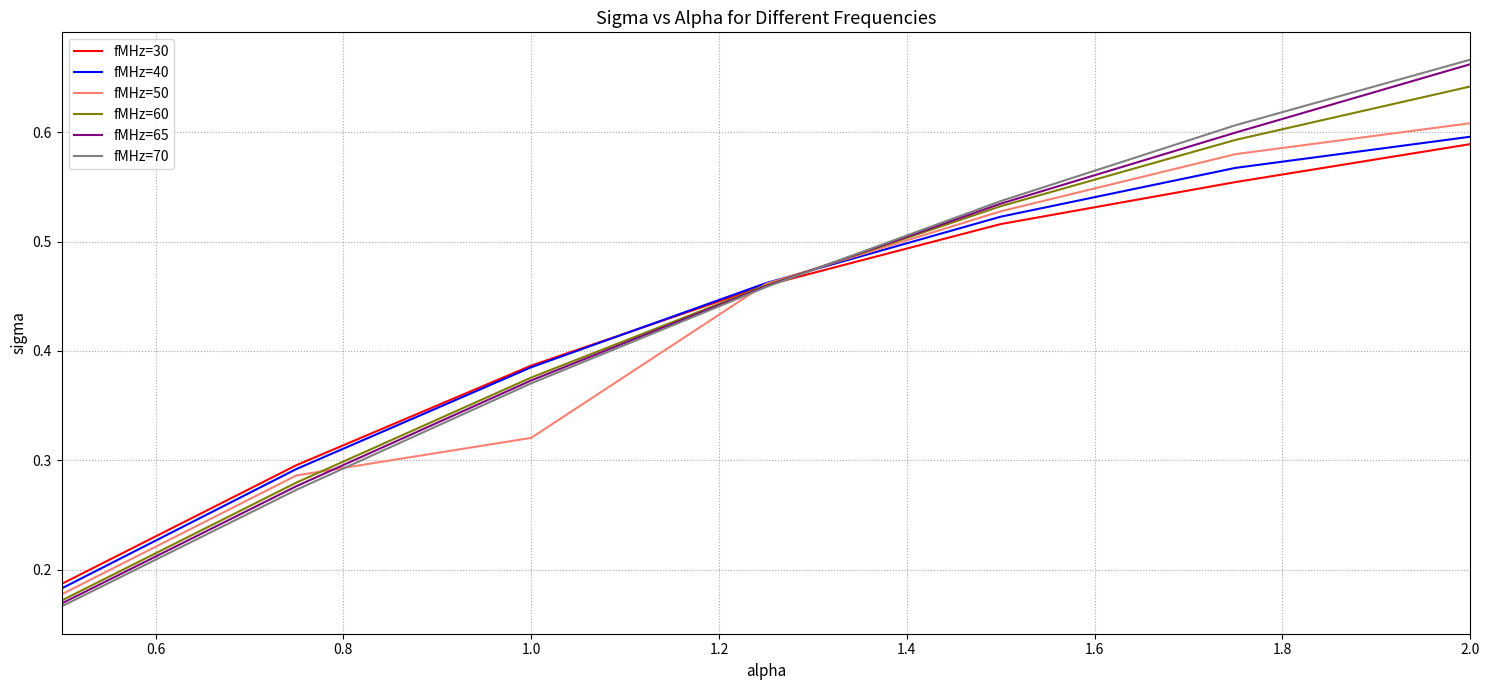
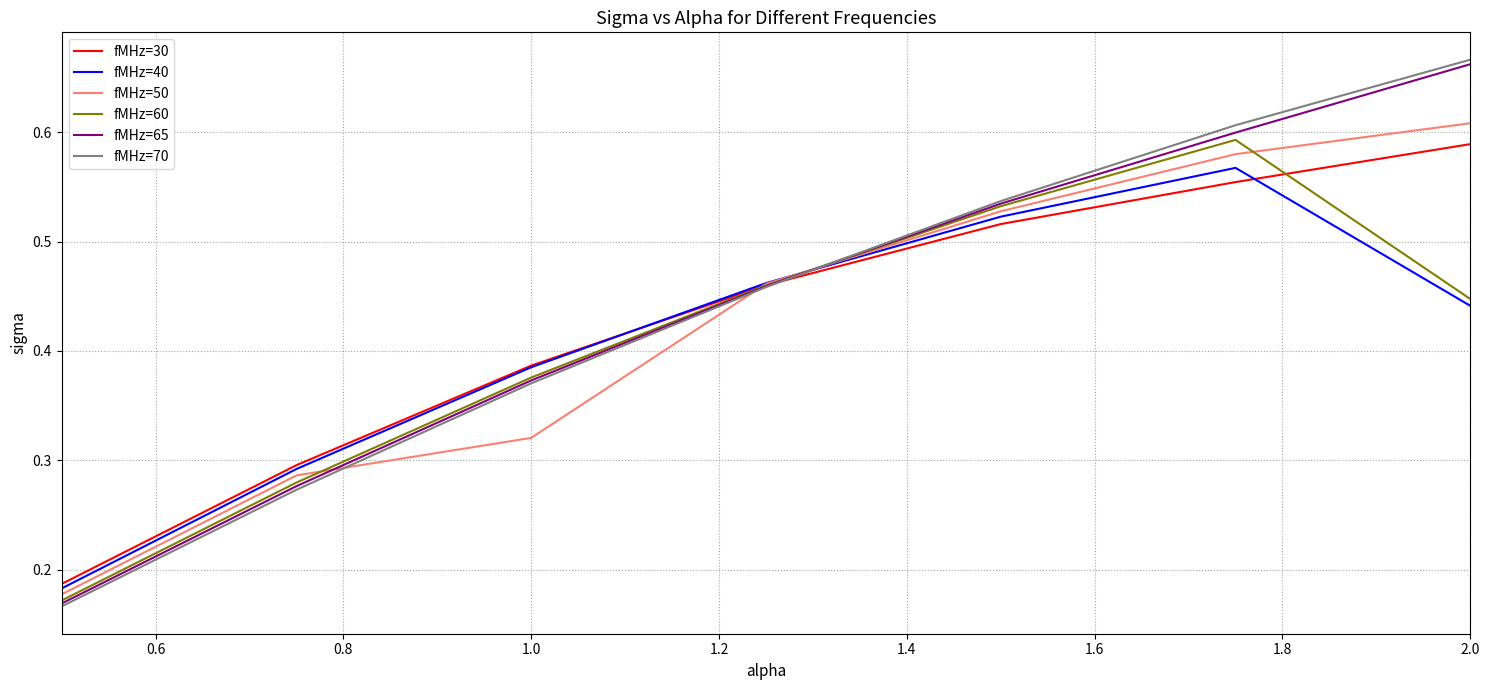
  {
    "fMHz=30": {
      "2.0": 0.589
    },
    "fMHz=40": {
-     "2.0": 0.596
+     "2.0": 0.441
    },
    "fMHz=50": {
      "1.0": 0.321,
      "2.0": 0.608
    },
    "fMHz=60": {
      "1.0": 0.376,
-     "2.0": 0.642
+     "2.0": 0.447
    },
    "fMHz=65": {
      "1.0": 0.373,
      "2.0": 0.662
    },
    "fMHz=70": {
      "1.0": 0.370,
      "2.0": 0.666
    }
  }
